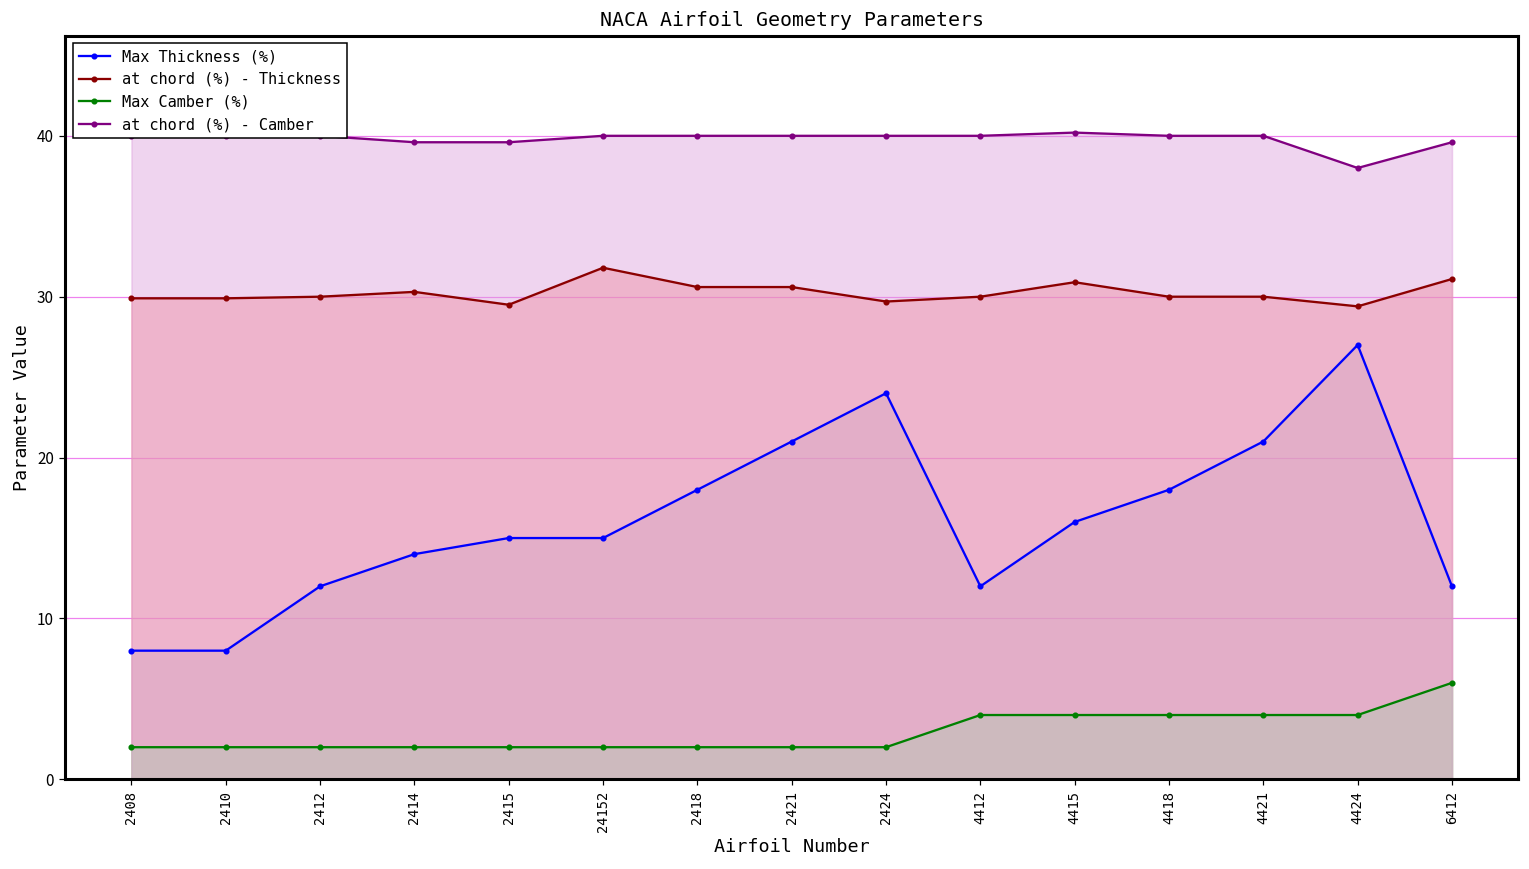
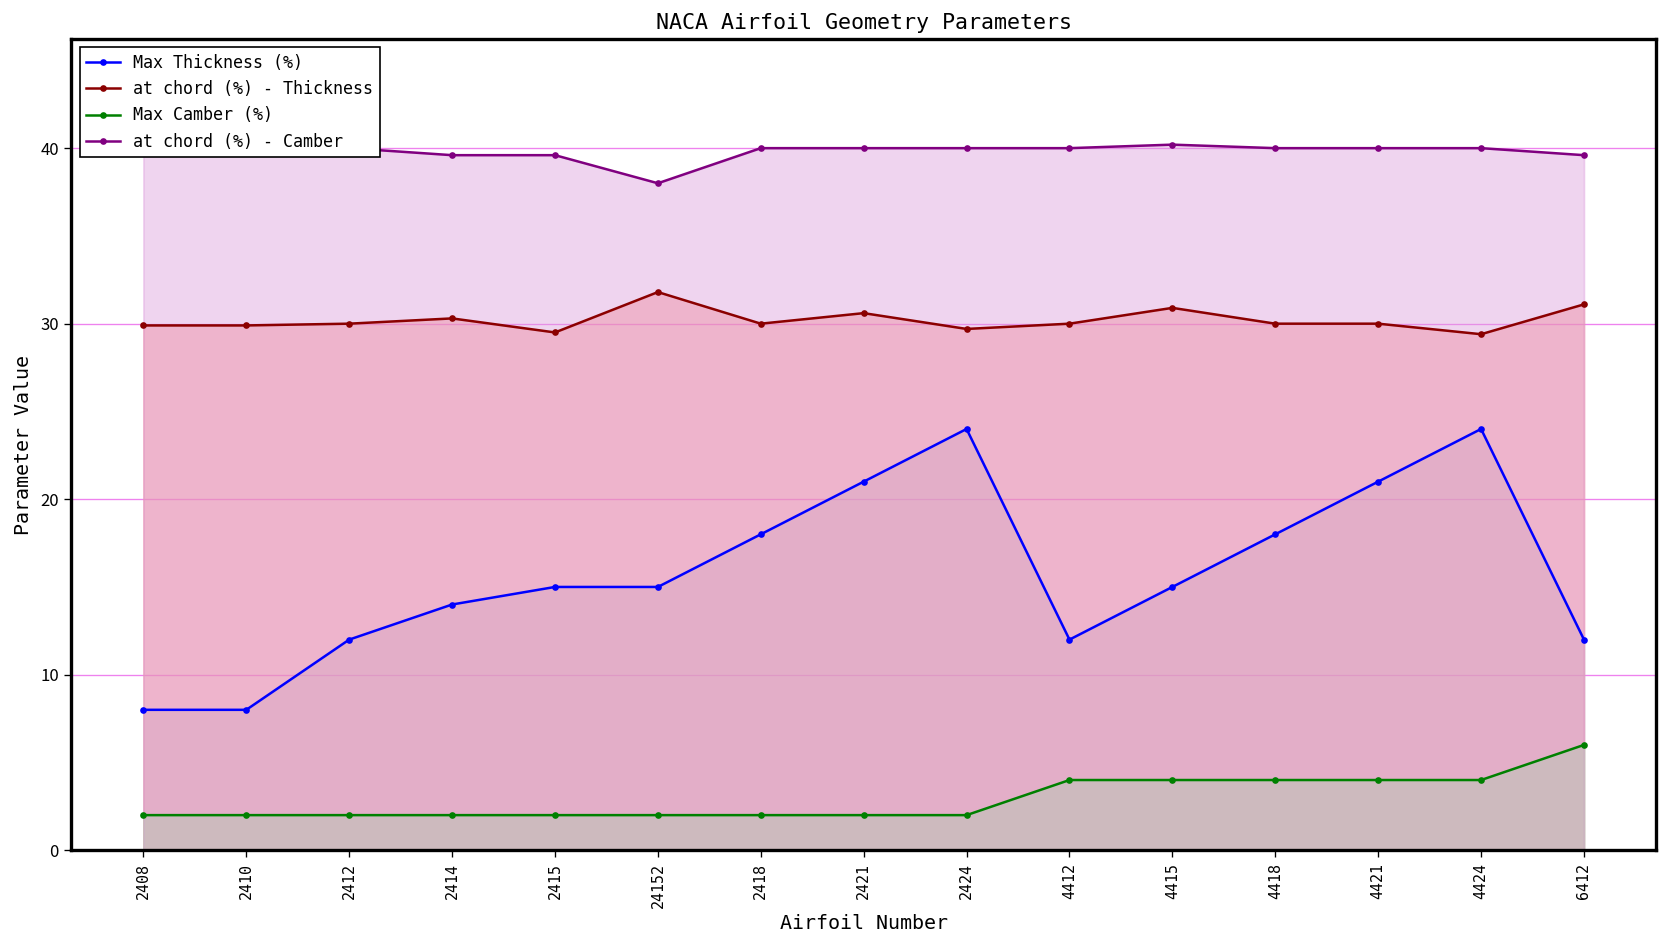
  {
    "Max Thickness (%)": {
      "2408": 8,
      "2410": 8,
      "2412": 12,
      "2414": 14,
      "2415": 15,
      "24152": 15,
      "2418": 18,
      "2421": 21,
      "2424": 24,
      "4412": 12,
-     "4415": 16,
+     "4415": 15,
      "4418": 18,
      "4421": 21,
-     "4424": 27,
+     "4424": 24,
      "6412": 12
    },
    "at chord (%) - Thickness": {
      "2408": 29.9,
      "2410": 29.9,
      "2412": 30.0,
      "2414": 30.3,
      "2415": 29.5,
      "24152": 31.8,
-     "2418": 30.6,
+     "2418": 30.0,
      "2421": 30.6,
      "2424": 29.7,
      "4412": 30.0,
      "4415": 30.9,
      "4418": 30.0,
      "4421": 30.0,
      "4424": 29.4,
      "6412": 31.1
    },
    "Max Camber (%)": {
      "2408": 2.0,
      "2410": 2.0,
      "2412": 2.0,
      "2414": 2.0,
      "2415": 2.0,
      "24152": 2.0,
      "2418": 2.0,
      "2421": 2.0,
      "2424": 2.0,
      "4412": 4.0,
      "4415": 4.0,
      "4418": 4.0,
      "4421": 4.0,
      "4424": 4.0,
      "6412": 6.0
    },
    "at chord (%) - Camber": {
      "2414": 39.6,
      "2415": 39.6,
-     "24152": 40,
+     "24152": 38,
      "2418": 40,
      "2421": 40,
      "2424": 40,
      "4412": 40,
      "4415": 40.2,
      "4418": 40,
      "4421": 40,
-     "4424": 38,
+     "4424": 40,
      "6412": 39.6
    }
  }
